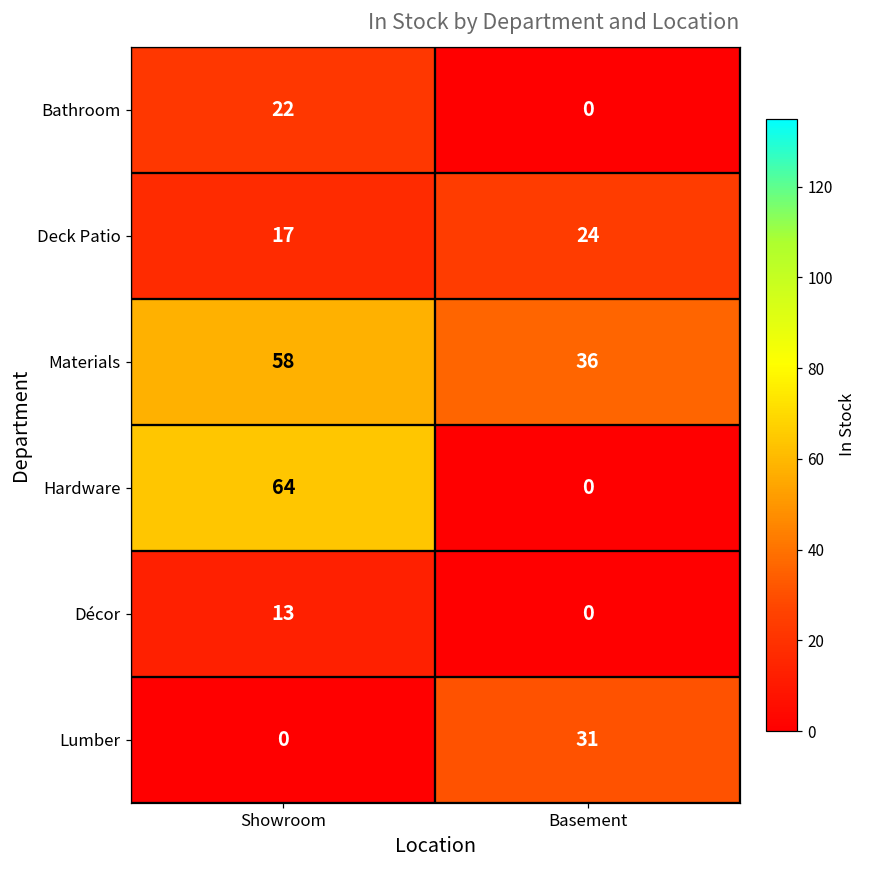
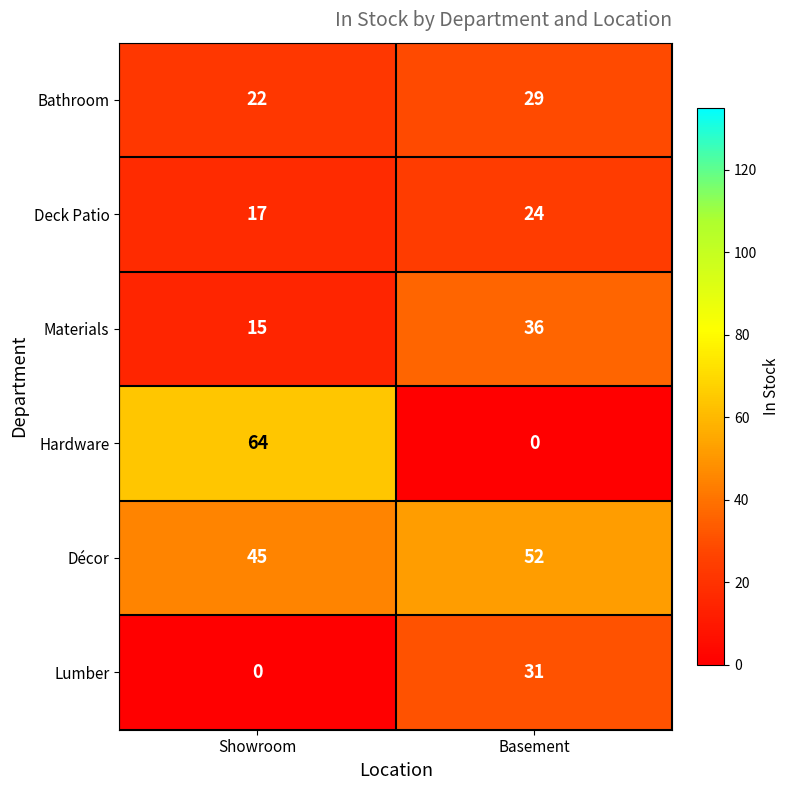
  {
    "Bathroom": {
      "Showroom": 22,
-     "Basement": 0
+     "Basement": 29
    },
    "Deck Patio": {
      "Showroom": 17,
      "Basement": 24
    },
    "Materials": {
-     "Showroom": 58,
+     "Showroom": 15,
      "Basement": 36
    },
    "Hardware": {
      "Showroom": 64,
      "Basement": 0
    },
    "Décor": {
-     "Showroom": 13,
-     "Basement": 0
+     "Showroom": 45,
+     "Basement": 52
    },
    "Lumber": {
      "Showroom": 0,
      "Basement": 31
    }
  }
